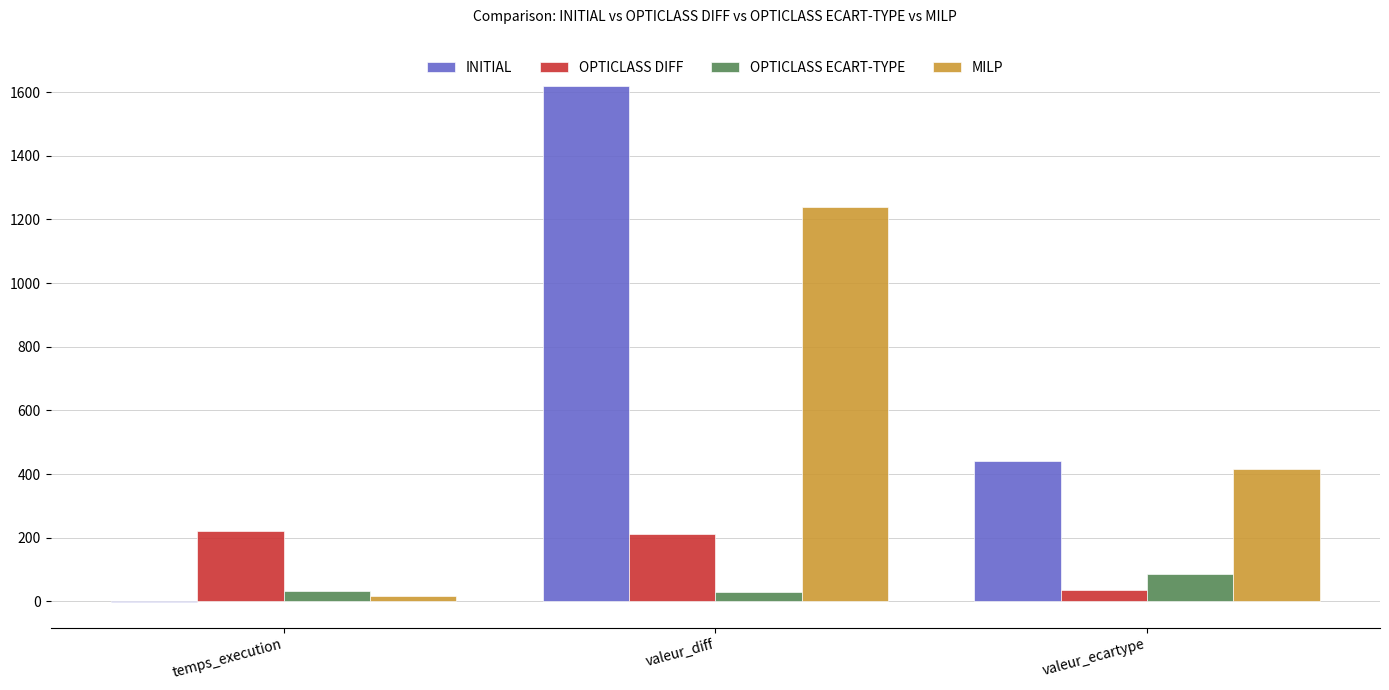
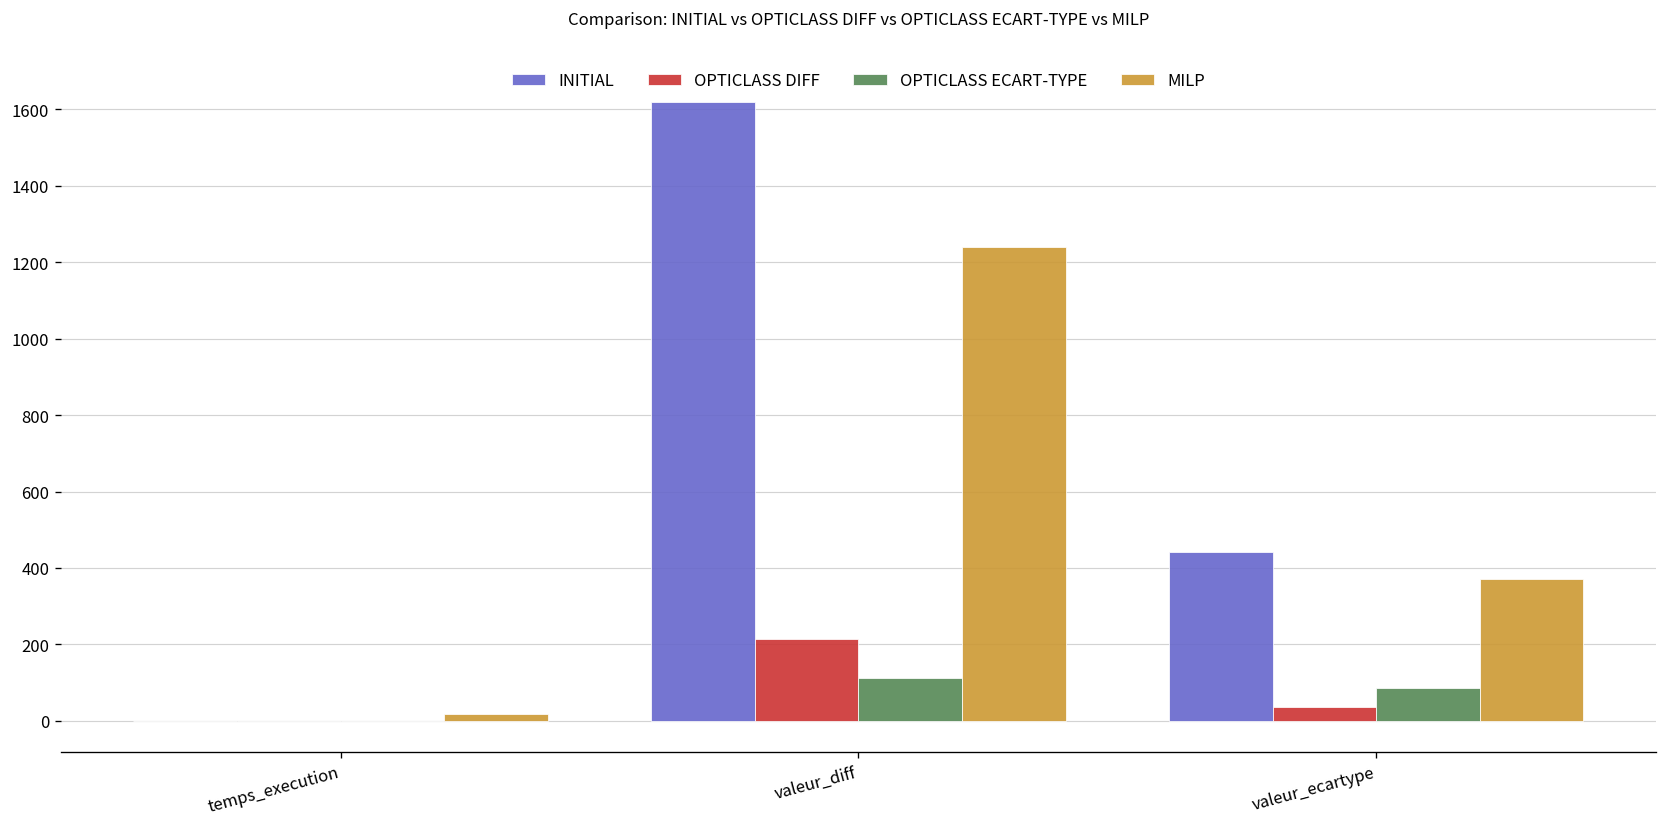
  {
    "INITIAL": {
      "valeur_diff": 1620,
      "valeur_ecartype": 440
    },
    "OPTICLASS DIFF": {
-     "temps_execution": 220,
+     "temps_execution": 0,
      "valeur_diff": 210,
      "valeur_ecartype": 40
    },
    "OPTICLASS ECART-TYPE": {
-     "temps_execution": 30,
-     "valeur_diff": 30,
+     "temps_execution": 0,
+     "valeur_diff": 110,
      "valeur_ecartype": 90
    },
    "MILP": {
      "temps_execution": 20,
      "valeur_diff": 1240,
-     "valeur_ecartype": 420
+     "valeur_ecartype": 370
    }
  }
